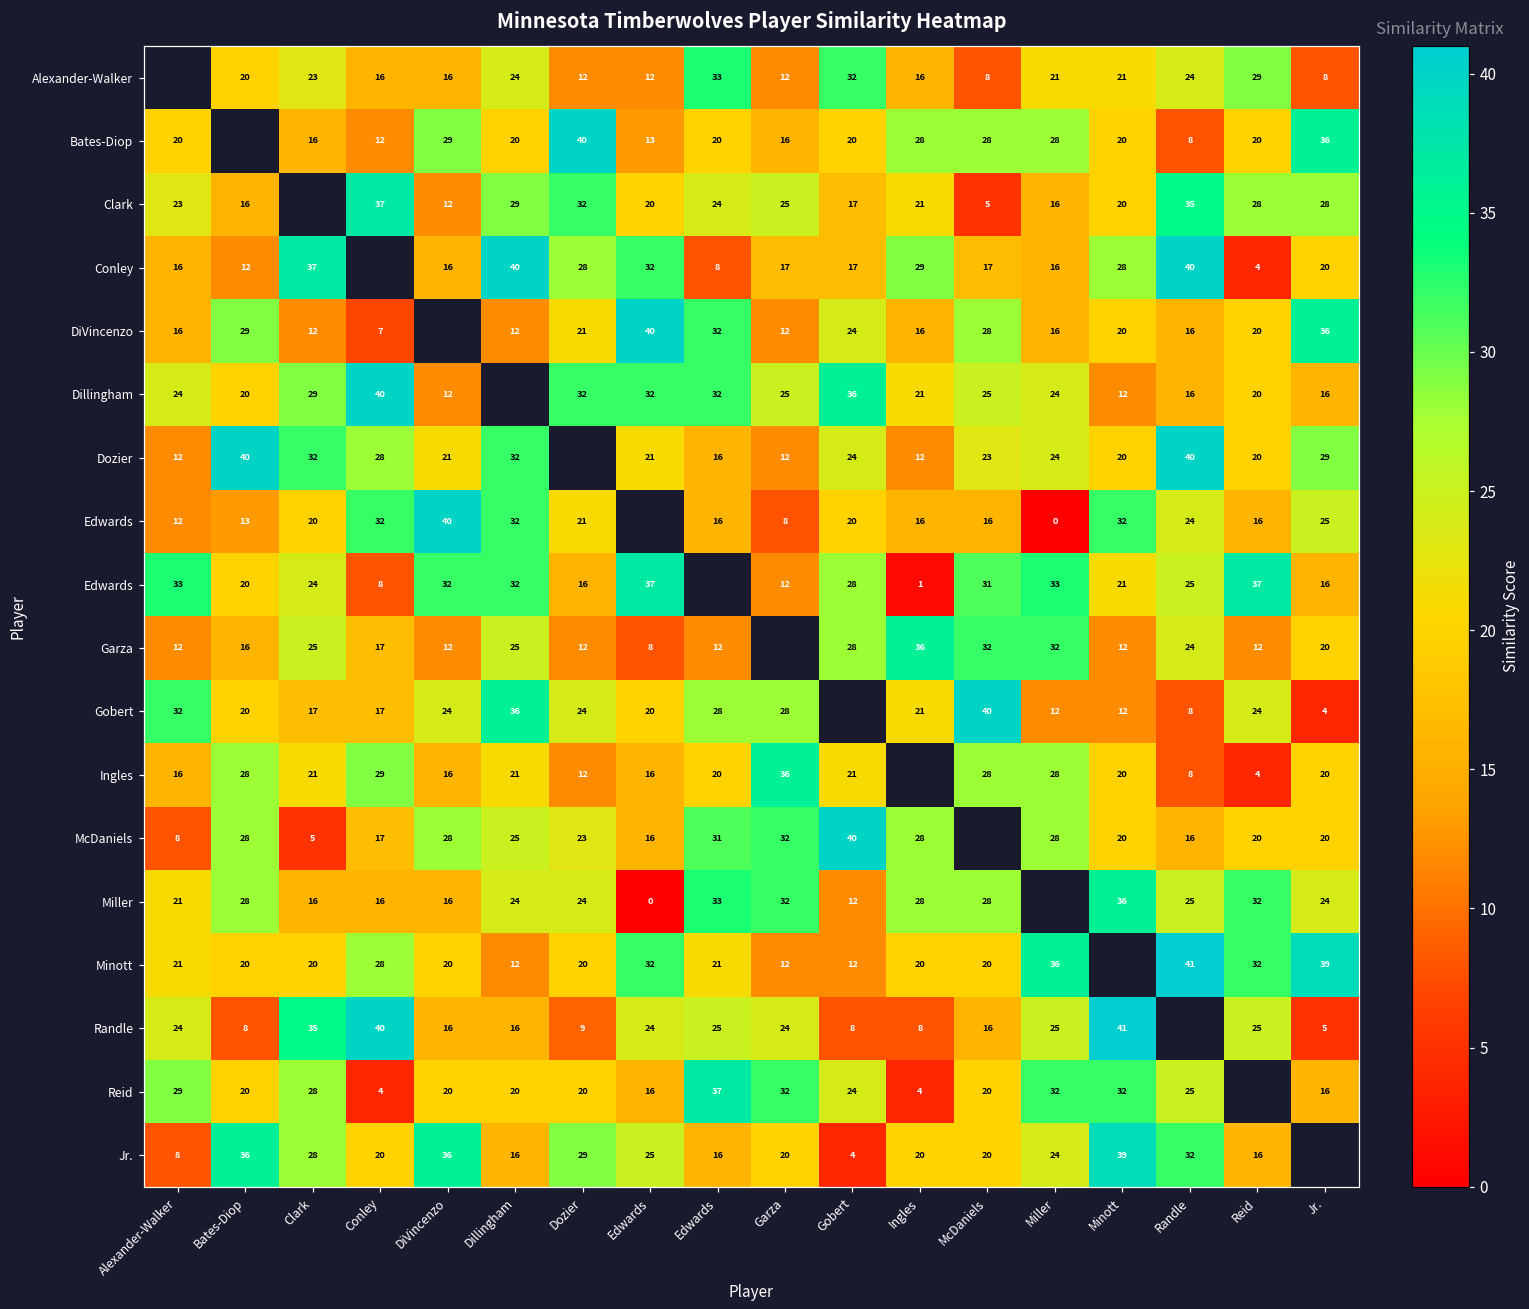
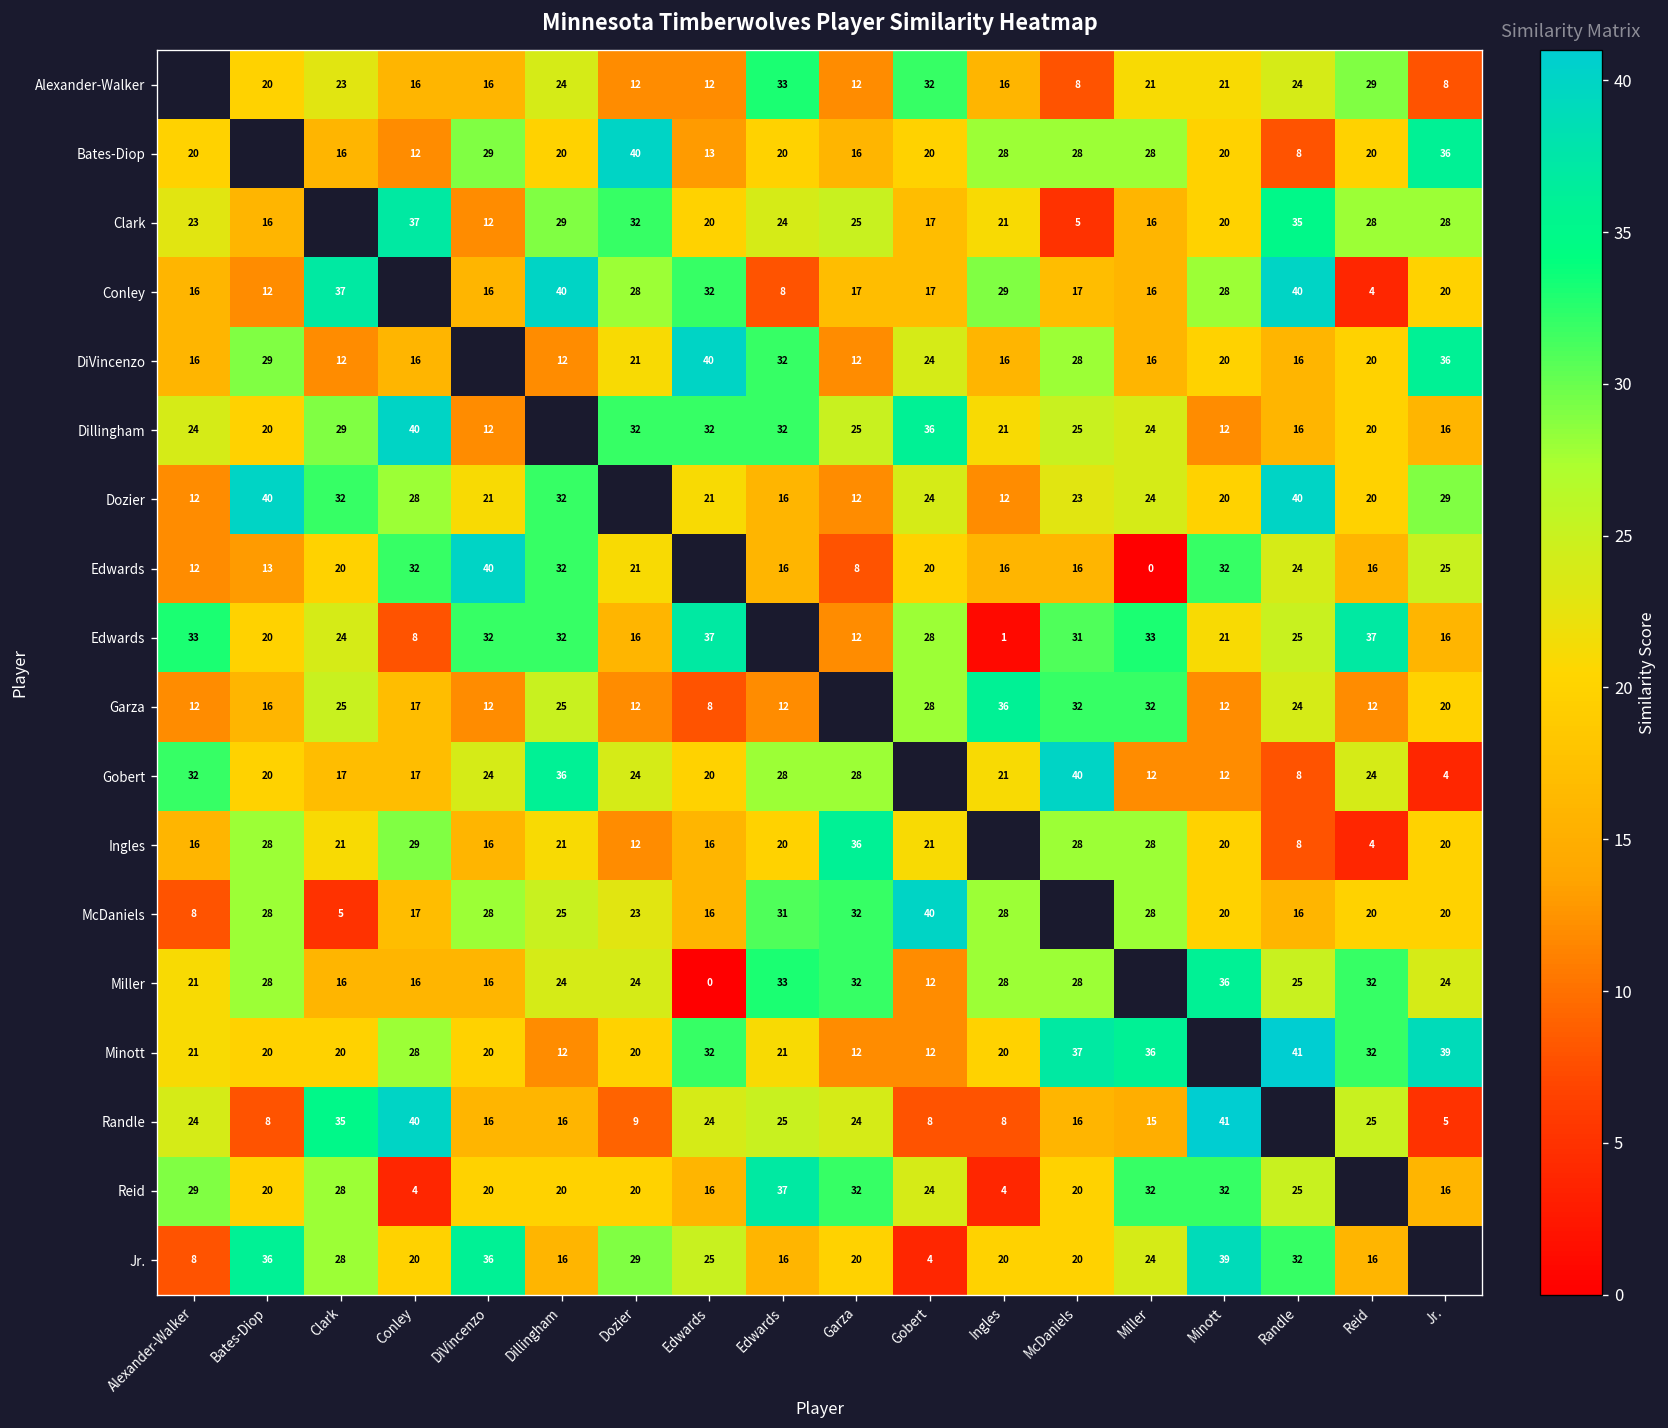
  {
    "DiVincenzo": {
      "Alexander-Walker": 16,
      "Bates-Diop": 29,
      "Clark": 12,
-     "Conley": 7,
+     "Conley": 16,
      "Dillingham": 12,
      "Dozier": 21,
      "Garza": 12,
      "Gobert": 24,
      "Ingles": 16,
      "McDaniels": 28,
      "Miller": 16,
      "Minott": 20,
      "Randle": 16,
      "Reid": 20,
      "Jr.": 36
    },
    "Minott": {
      "Alexander-Walker": 21,
      "Bates-Diop": 20,
      "Clark": 20,
      "Conley": 28,
      "DiVincenzo": 20,
      "Dillingham": 12,
      "Dozier": 20,
      "Garza": 12,
      "Gobert": 12,
      "Ingles": 20,
-     "McDaniels": 20,
+     "McDaniels": 37,
      "Miller": 36,
      "Randle": 41,
      "Reid": 32,
      "Jr.": 39
    },
    "Randle": {
      "Alexander-Walker": 24,
      "Bates-Diop": 8,
      "Clark": 35,
      "Conley": 40,
      "DiVincenzo": 16,
      "Dillingham": 16,
      "Dozier": 9,
      "Garza": 24,
      "Gobert": 8,
      "Ingles": 8,
      "McDaniels": 16,
-     "Miller": 25,
+     "Miller": 15,
      "Minott": 41,
      "Reid": 25,
      "Jr.": 5
    }
  }
